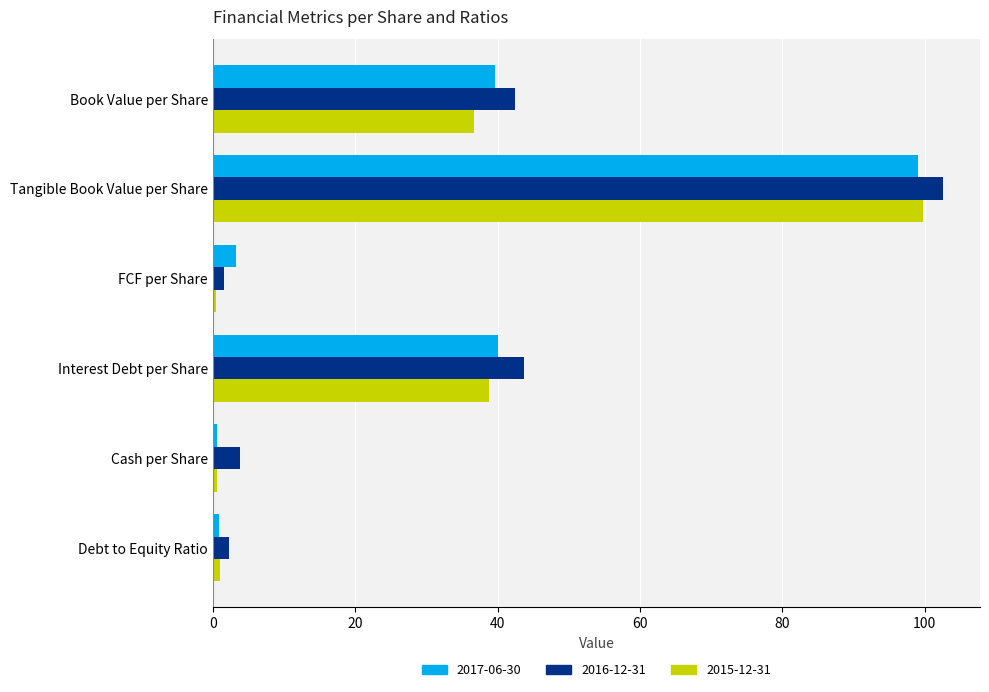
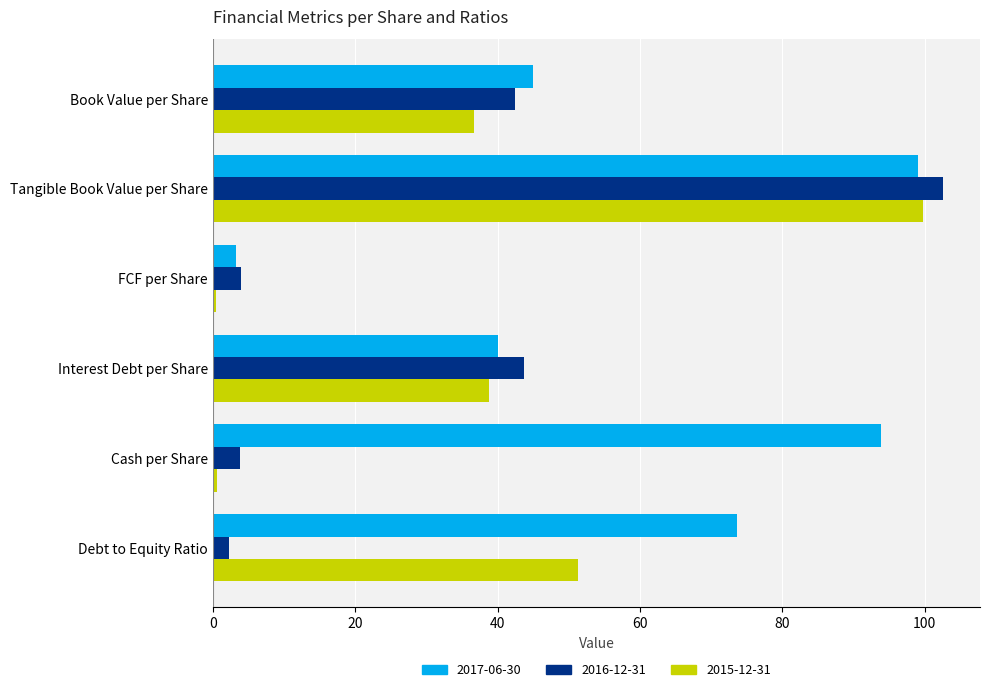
  {
    "2017-06-30": {
-     "Book Value per Share": 40,
+     "Book Value per Share": 45,
      "Tangible Book Value per Share": 99,
      "FCF per Share": 3,
      "Interest Debt per Share": 40,
-     "Cash per Share": 1,
-     "Debt to Equity Ratio": 1
+     "Cash per Share": 94,
+     "Debt to Equity Ratio": 74
    },
    "2016-12-31": {
      "Book Value per Share": 43,
      "Tangible Book Value per Share": 103,
-     "FCF per Share": 2,
+     "FCF per Share": 4,
      "Interest Debt per Share": 44,
      "Cash per Share": 4,
      "Debt to Equity Ratio": 2
    },
    "2015-12-31": {
      "Book Value per Share": 37,
      "Tangible Book Value per Share": 100,
      "FCF per Share": 0,
      "Interest Debt per Share": 39,
      "Cash per Share": 1,
-     "Debt to Equity Ratio": 1
+     "Debt to Equity Ratio": 51
    }
  }
